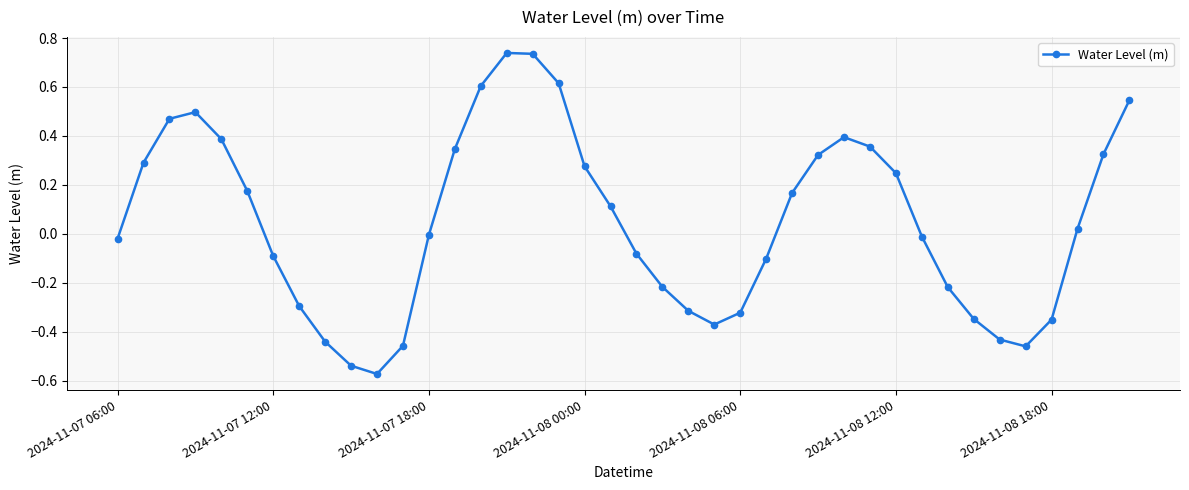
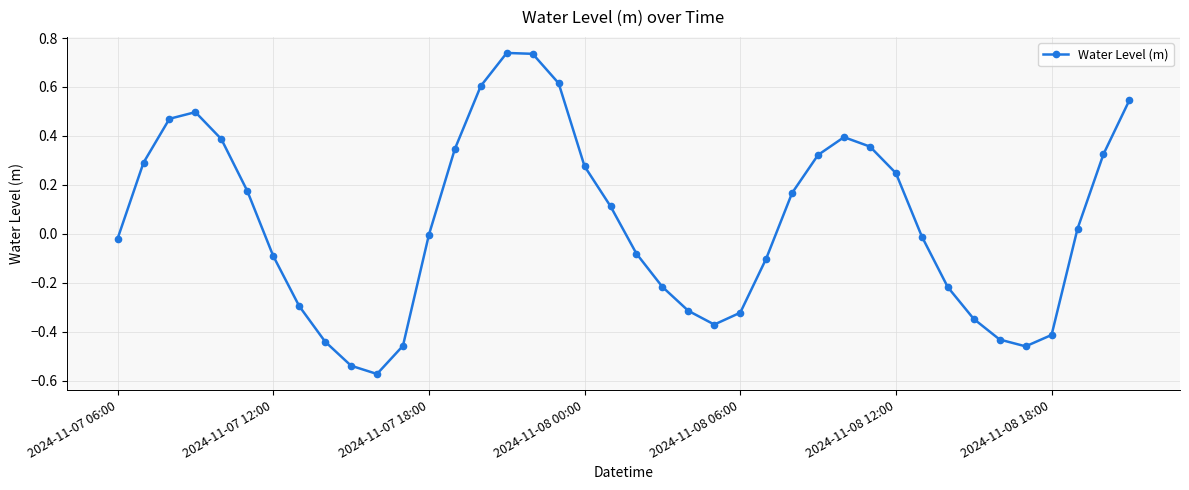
  {
    "2024-11-07 06:00": -0.02,
    "2024-11-07 12:00": -0.09,
    "2024-11-07 18:00": 0.00,
    "2024-11-08 00:00": 0.28,
    "2024-11-08 06:00": -0.32,
    "2024-11-08 12:00": 0.25,
-   "2024-11-08 18:00": -0.35
+   "2024-11-08 18:00": -0.41
  }
